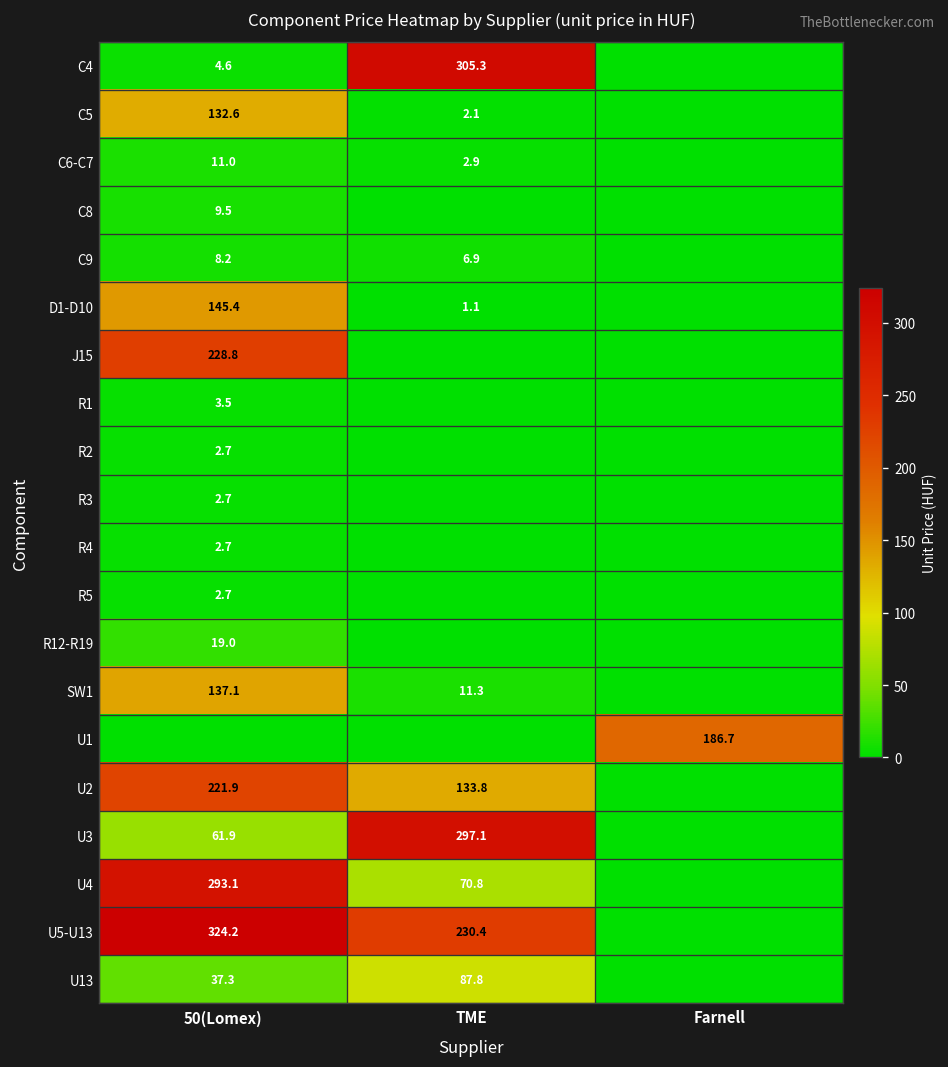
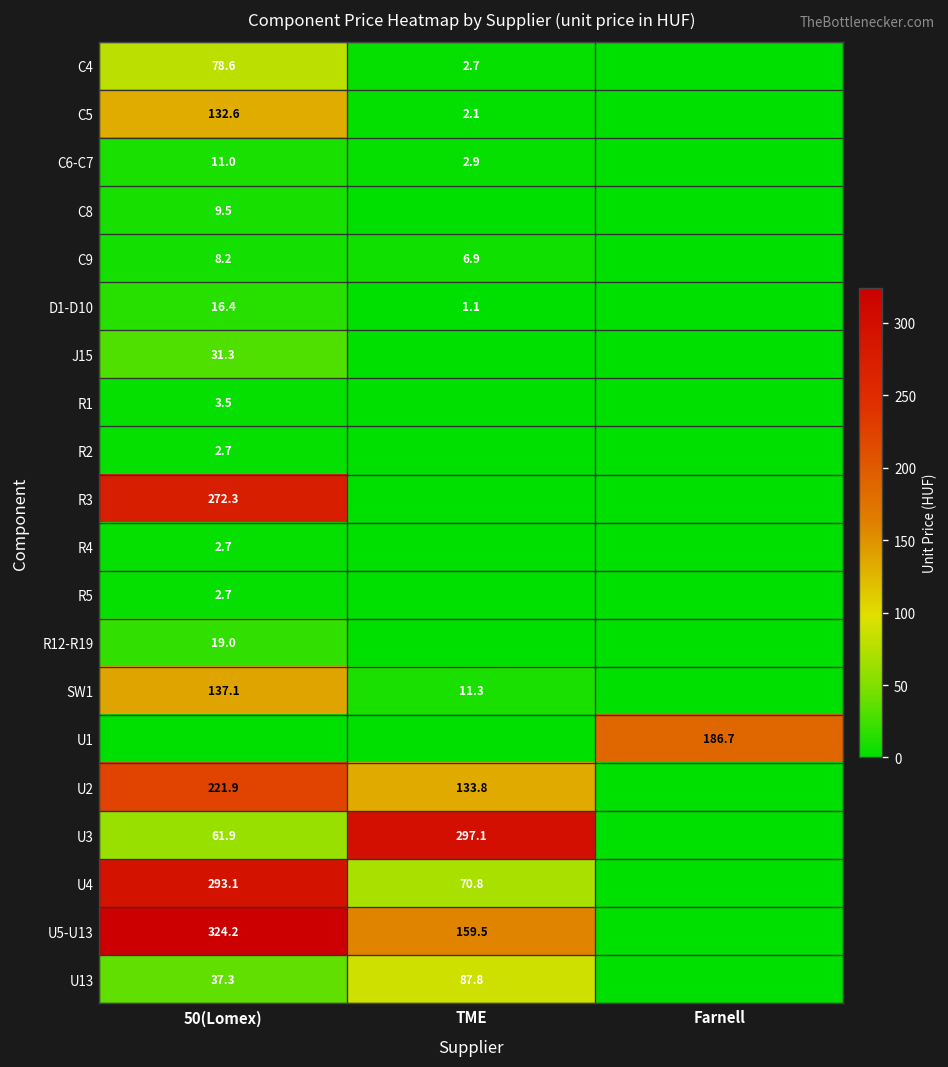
  {
    "C4": {
-     "50(Lomex)": 4.6,
-     "TME": 305.3
+     "50(Lomex)": 78.6,
+     "TME": 2.7
    },
    "C5": {
      "50(Lomex)": 132.6,
      "TME": 2.1
    },
    "C6-C7": {
      "50(Lomex)": 11.0,
      "TME": 2.9
    },
    "C8": {
      "50(Lomex)": 9.5
    },
    "C9": {
      "50(Lomex)": 8.2,
      "TME": 6.9
    },
    "D1-D10": {
-     "50(Lomex)": 145.4,
+     "50(Lomex)": 16.4,
      "TME": 1.1
    },
    "J15": {
-     "50(Lomex)": 228.8
+     "50(Lomex)": 31.3
    },
    "R1": {
      "50(Lomex)": 3.5
    },
    "R2": {
      "50(Lomex)": 2.7
    },
    "R3": {
-     "50(Lomex)": 2.7
+     "50(Lomex)": 272.3
    },
    "R4": {
      "50(Lomex)": 2.7
    },
    "R5": {
      "50(Lomex)": 2.7
    },
    "R12-R19": {
      "50(Lomex)": 19.0
    },
    "SW1": {
      "50(Lomex)": 137.1,
      "TME": 11.3
    },
    "U1": {
      "Farnell": 186.7
    },
    "U2": {
      "50(Lomex)": 221.9,
      "TME": 133.8
    },
    "U3": {
      "50(Lomex)": 61.9,
      "TME": 297.1
    },
    "U4": {
      "50(Lomex)": 293.1,
      "TME": 70.8
    },
    "U5-U13": {
      "50(Lomex)": 324.2,
-     "TME": 230.4
+     "TME": 159.5
    },
    "U13": {
      "50(Lomex)": 37.3,
      "TME": 87.8
    }
  }
